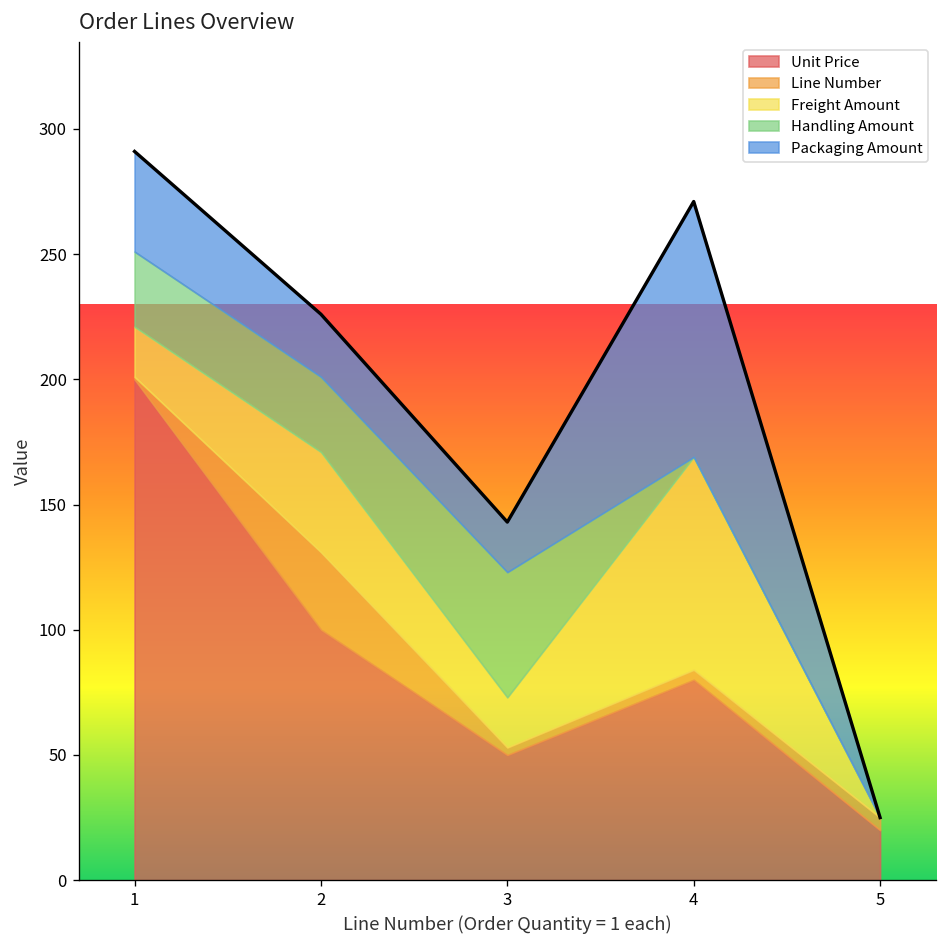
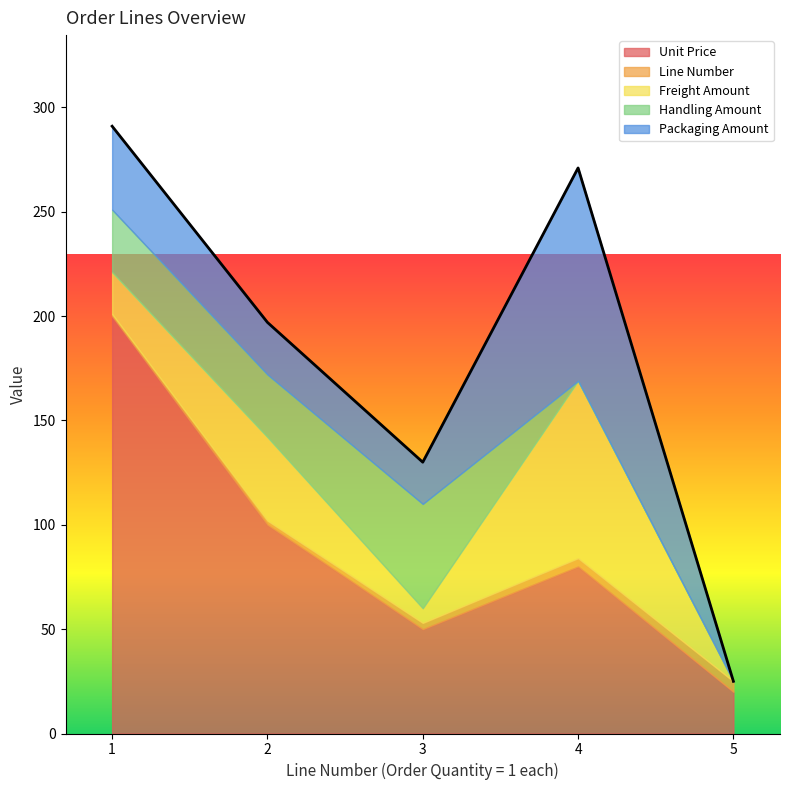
  {
    "Unit Price": {
      "2": 100,
      "3": 50,
      "4": 80,
      "5": 20
    },
    "Line Number": {
-     "2": 31,
+     "2": 2,
      "3": 3,
      "4": 4
    },
    "Freight Amount": {
      "1": 20,
      "2": 40,
-     "3": 20
+     "3": 7
    },
    "Handling Amount": {
      "1": 30,
      "2": 30,
      "3": 50
    },
    "Packaging Amount": {
      "1": 40,
      "2": 25,
      "3": 20,
      "4": 102
    }
  }
